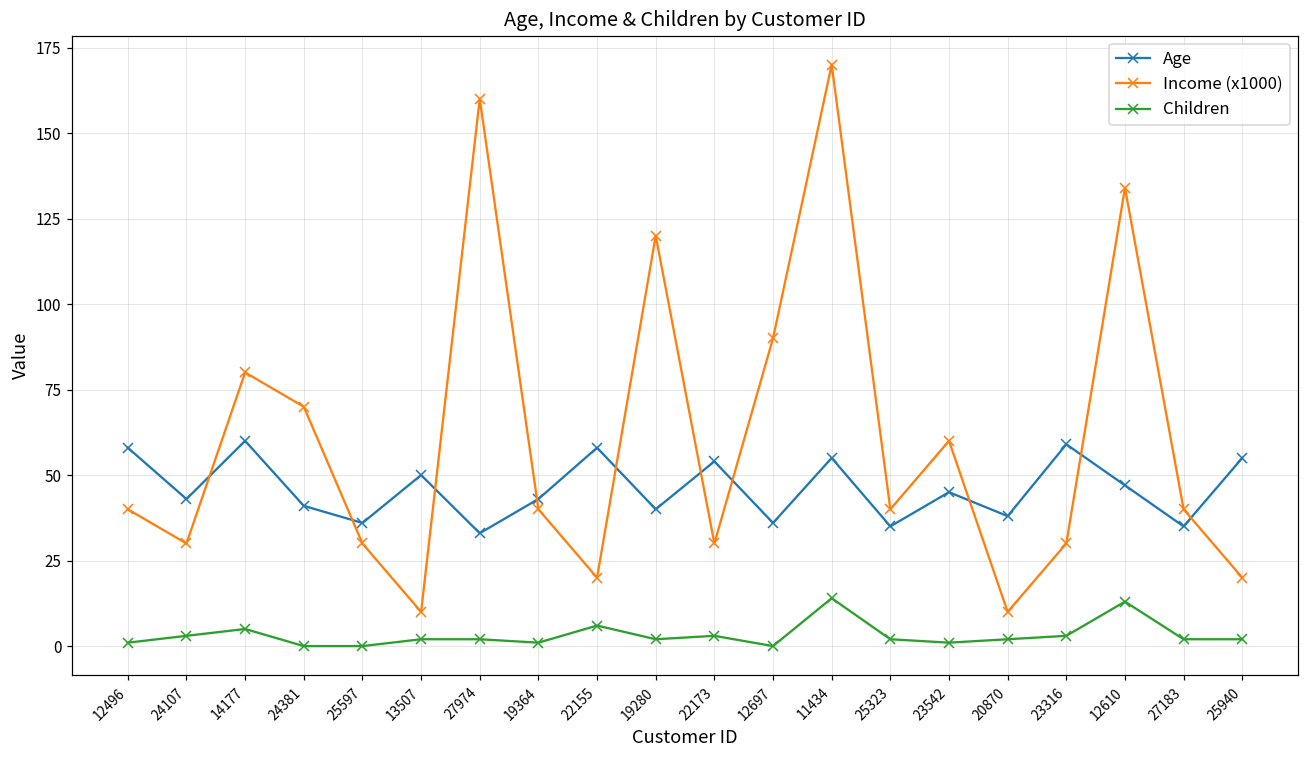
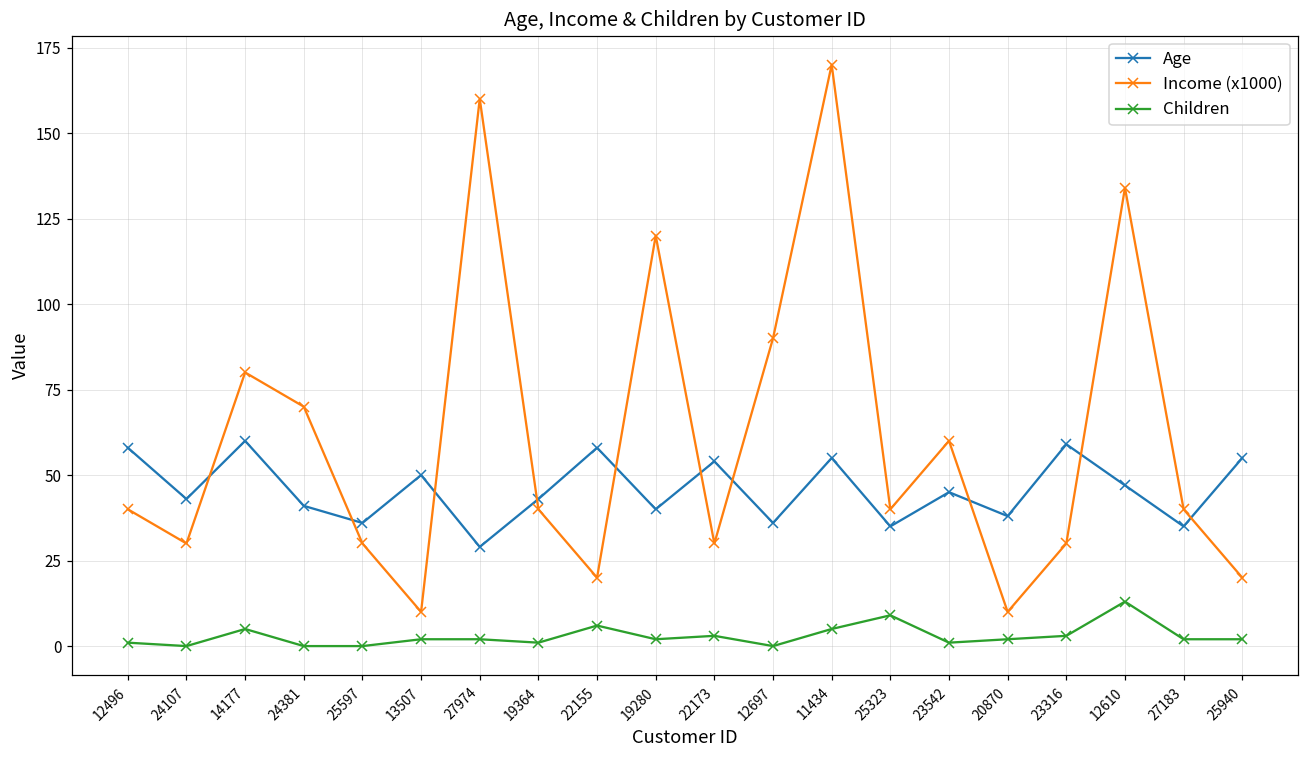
  {
    "Age": {
      "12496": 58,
      "24107": 43,
      "14177": 60,
      "24381": 41,
      "25597": 36,
      "13507": 50,
-     "27974": 33,
+     "27974": 29,
      "19364": 43,
      "22155": 58,
      "19280": 40,
      "22173": 54,
      "12697": 36,
      "11434": 55,
      "25323": 35,
      "23542": 45,
      "20870": 38,
      "23316": 59,
      "12610": 47,
      "27183": 35,
      "25940": 55
    },
    "Income (x1000)": {
      "12496": 40,
      "24107": 30,
      "14177": 80,
      "24381": 70,
      "25597": 30,
      "13507": 10,
      "27974": 160,
      "19364": 40,
      "22155": 20,
      "19280": 120,
      "22173": 30,
      "12697": 90,
      "11434": 170,
      "25323": 40,
      "23542": 60,
      "20870": 10,
      "23316": 30,
      "12610": 134,
      "27183": 40,
      "25940": 20
    },
    "Children": {
      "12496": 1,
-     "24107": 3,
+     "24107": 0,
      "14177": 5,
      "24381": 0,
      "25597": 0,
      "13507": 2,
      "27974": 2,
      "19364": 1,
      "22155": 6,
      "19280": 2,
      "22173": 3,
      "12697": 0,
-     "11434": 14,
-     "25323": 2,
+     "11434": 5,
+     "25323": 9,
      "23542": 1,
      "20870": 2,
      "23316": 3,
      "12610": 13,
      "27183": 2,
      "25940": 2
    }
  }
